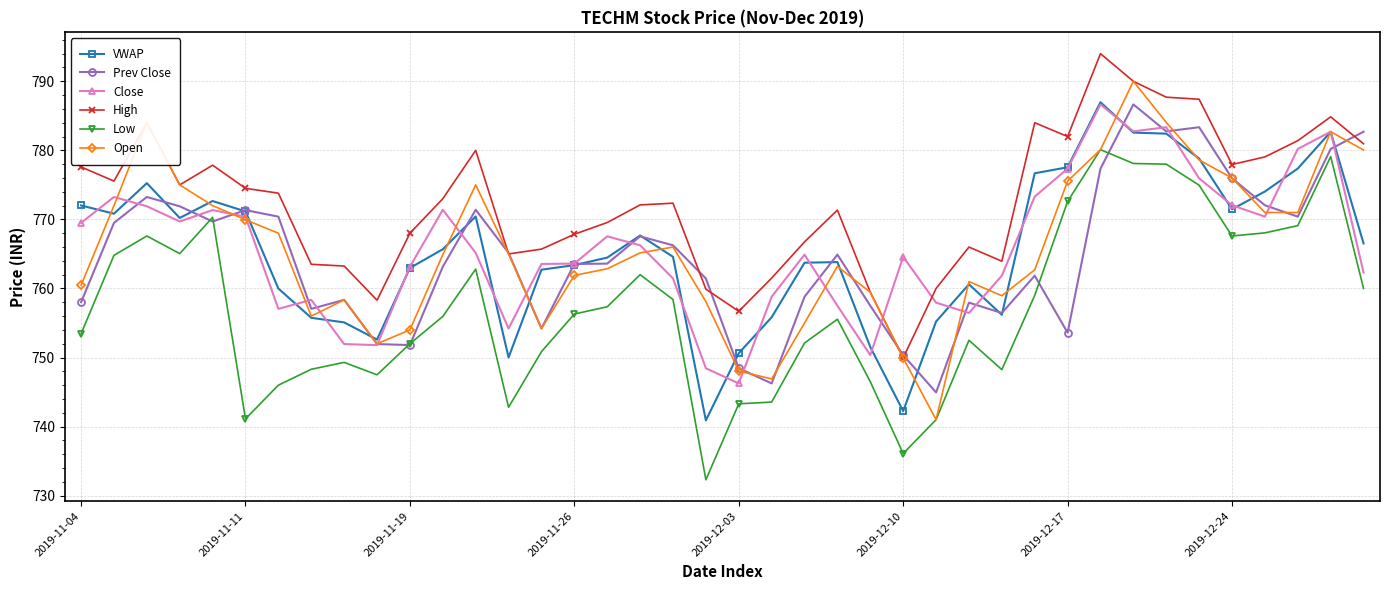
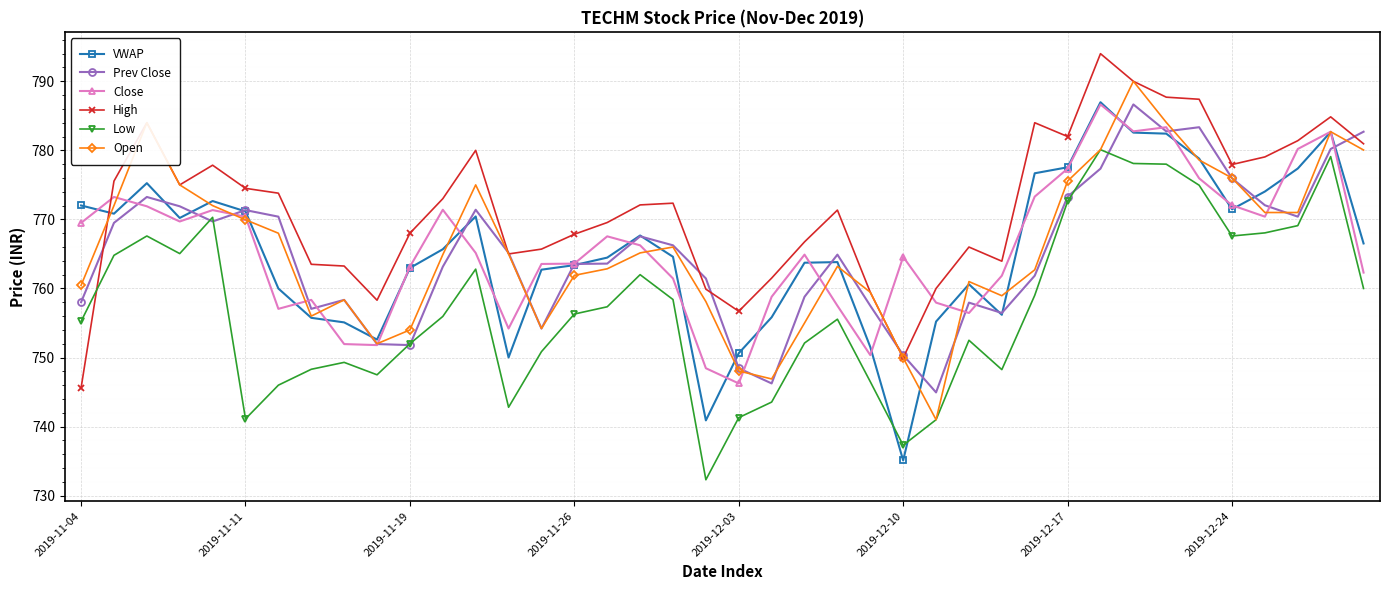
  {
    "VWAP": {
      "2019-11-04": 772,
      "2019-12-03": 751,
-     "2019-12-10": 742,
+     "2019-12-10": 735,
      "2019-12-24": 771
    },
    "Prev Close": {
      "2019-11-04": 758,
      "2019-12-03": 748,
      "2019-12-10": 750,
-     "2019-12-17": 754
+     "2019-12-17": 773
    },
    "Close": {
      "2019-11-04": 770,
      "2019-11-11": 770,
      "2019-12-03": 746,
      "2019-12-10": 765,
      "2019-12-24": 772
    },
    "High": {
-     "2019-11-04": 778,
+     "2019-11-04": 746,
      "2019-11-11": 775,
      "2019-11-19": 768,
      "2019-11-26": 768,
      "2019-12-03": 757,
      "2019-12-17": 782,
      "2019-12-24": 778
    },
    "Low": {
-     "2019-11-04": 753,
+     "2019-11-04": 755,
      "2019-11-11": 741,
      "2019-11-26": 756,
-     "2019-12-03": 743,
-     "2019-12-10": 736,
+     "2019-12-03": 741,
+     "2019-12-10": 737,
      "2019-12-17": 773,
      "2019-12-24": 768
    },
    "Open": {
      "2019-11-04": 760,
      "2019-11-11": 770,
      "2019-11-19": 754,
      "2019-11-26": 762,
      "2019-12-03": 748,
      "2019-12-17": 776
    }
  }
